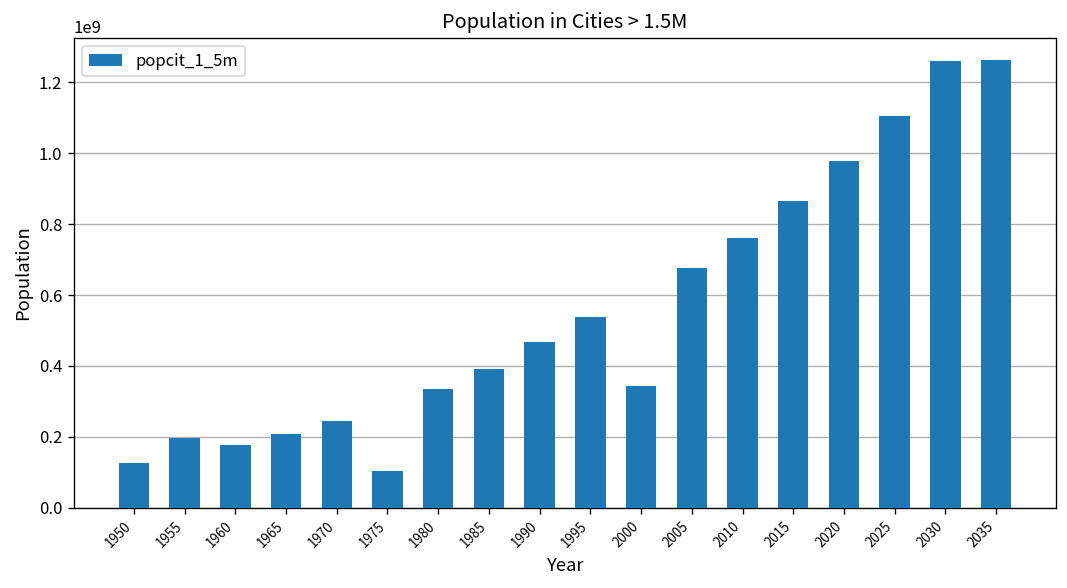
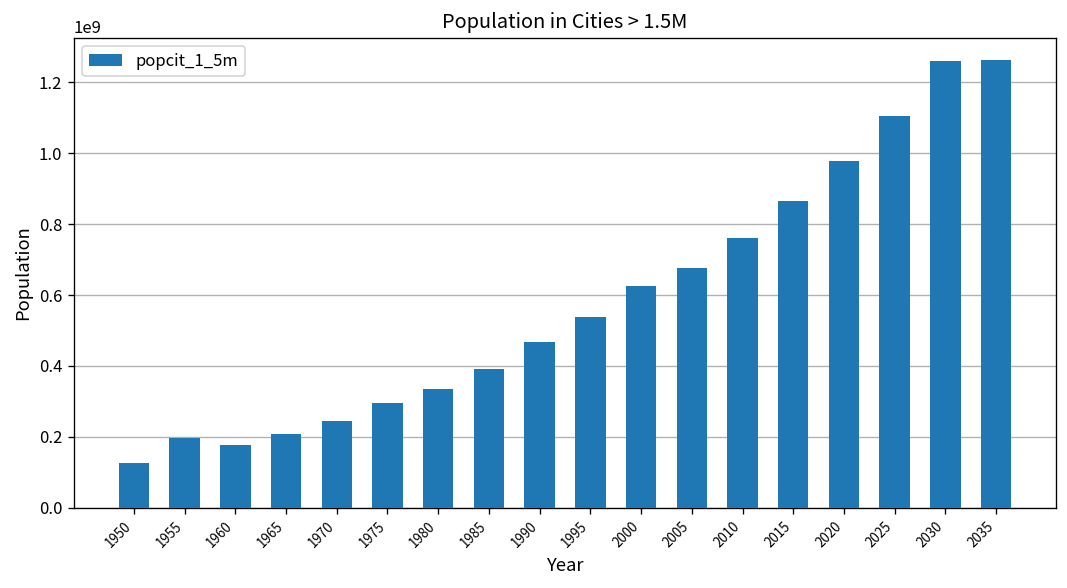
  {
    "1950": 130000000,
    "1955": 200000000,
    "1960": 180000000,
    "1965": 210000000,
    "1970": 240000000,
-   "1975": 100000000,
+   "1975": 290000000,
    "1980": 340000000,
    "1985": 390000000,
    "1990": 470000000,
    "1995": 540000000,
-   "2000": 340000000,
+   "2000": 630000000,
    "2005": 680000000,
    "2010": 760000000,
    "2015": 870000000,
    "2020": 980000000,
    "2025": 1100000000,
    "2030": 1260000000,
    "2035": 1260000000
  }
